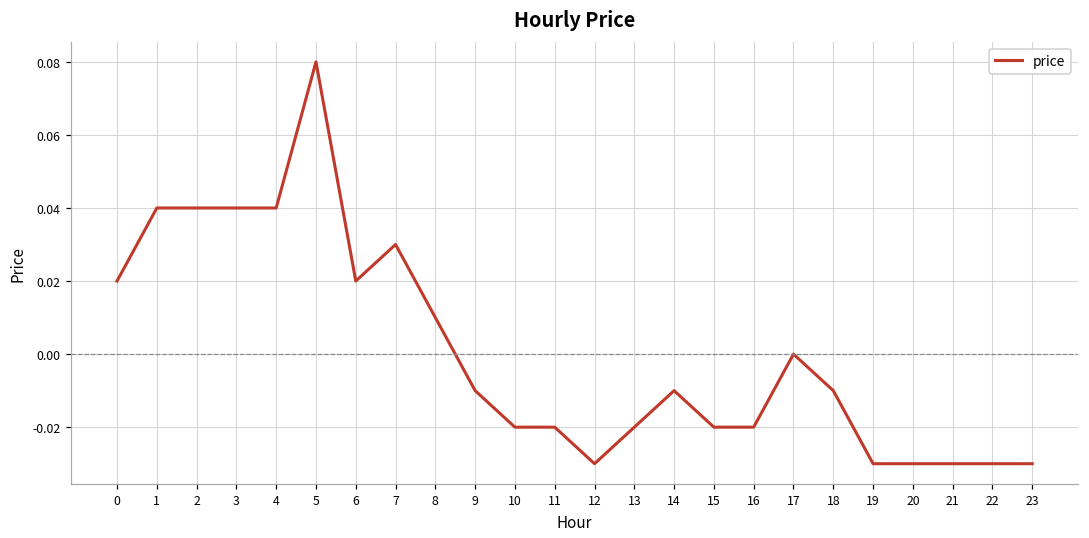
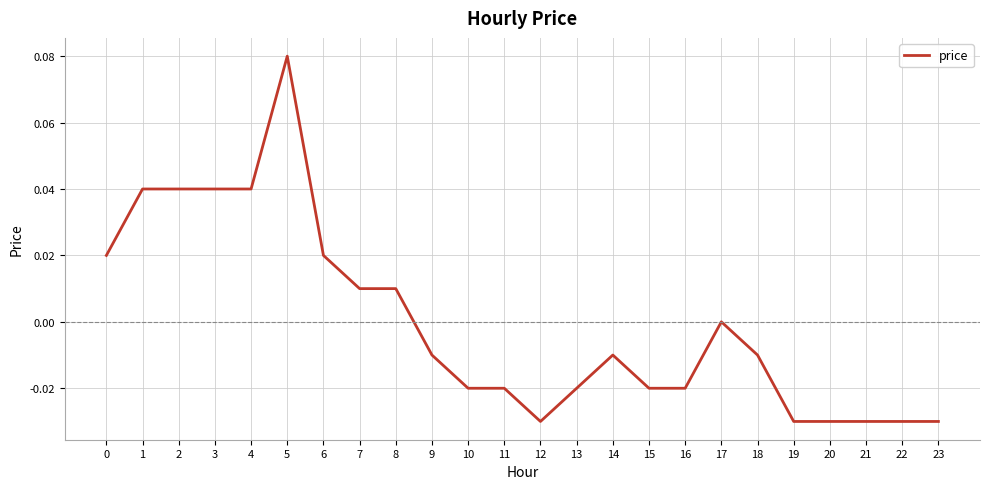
  {
    "0": 0.02,
    "1": 0.04,
    "2": 0.04,
    "3": 0.04,
    "4": 0.04,
    "5": 0.08,
    "6": 0.02,
-   "7": 0.03,
+   "7": 0.01,
    "8": 0.01,
    "9": -0.01,
    "10": -0.02,
    "11": -0.02,
    "12": -0.03,
    "13": -0.02,
    "14": -0.01,
    "15": -0.02,
    "16": -0.02,
    "17": 0.00,
    "18": -0.01,
    "19": -0.03,
    "20": -0.03,
    "21": -0.03,
    "22": -0.03,
    "23": -0.03
  }
